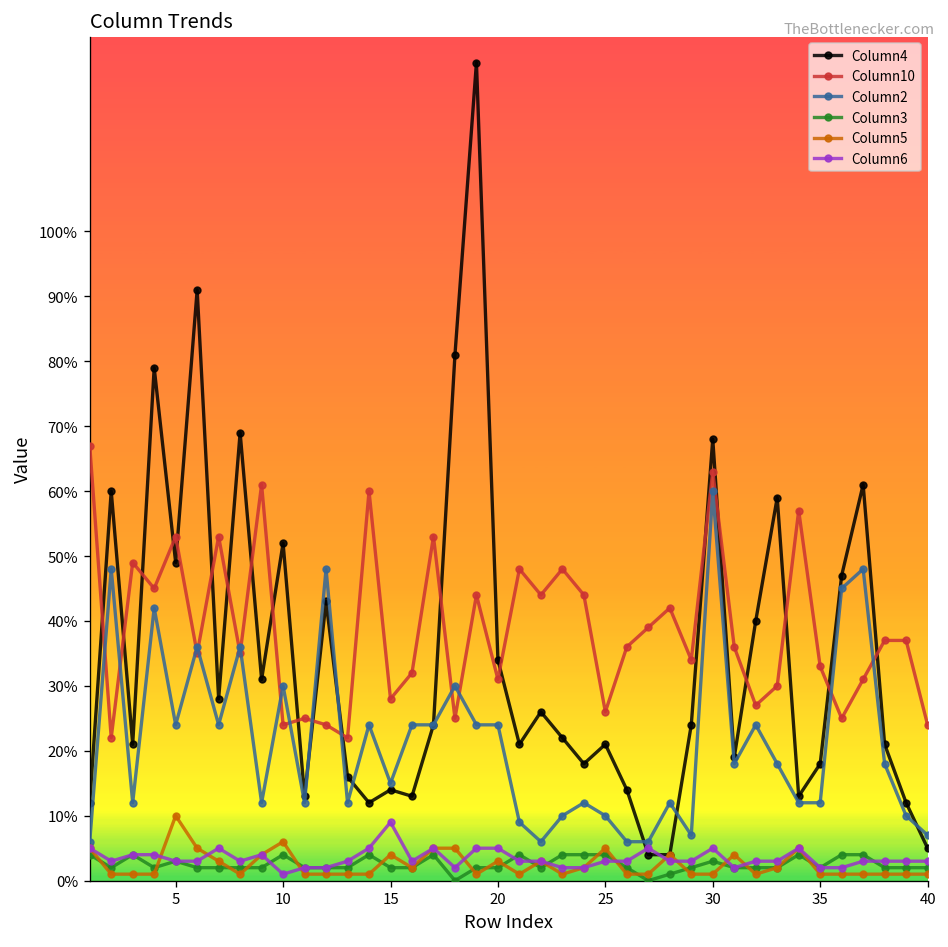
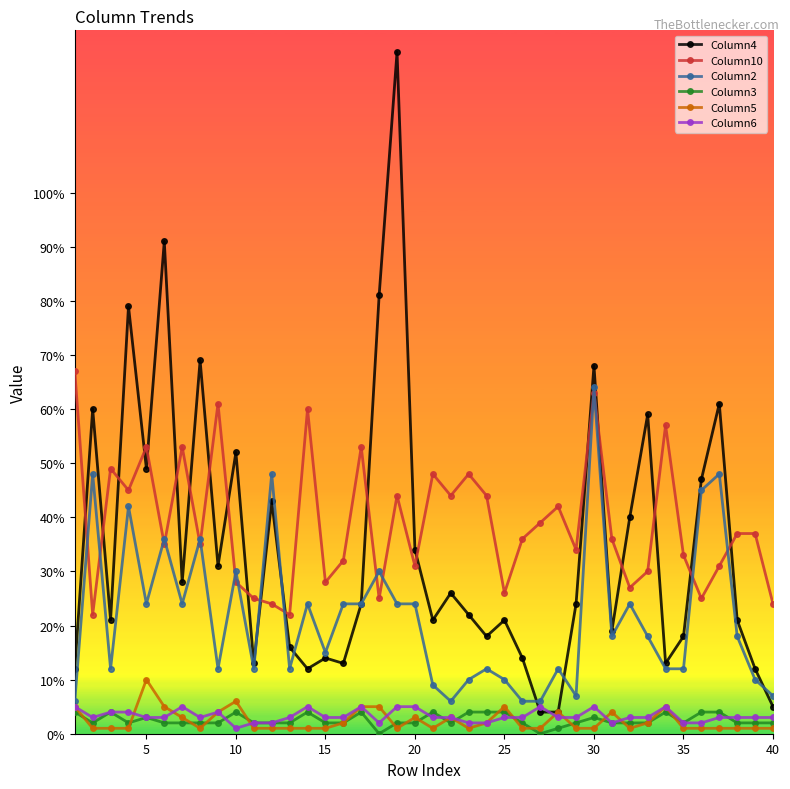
  {
    "Column4": {
      "5": "49%",
      "10": "52%",
      "15": "14%",
      "20": "34%",
      "25": "21%",
      "30": "68%",
      "35": "18%",
      "40": "5%"
    },
    "Column10": {
      "5": "53%",
-     "10": "24%",
+     "10": "28%",
      "15": "28%",
      "20": "31%",
      "25": "26%",
      "30": "63%",
      "35": "33%",
      "40": "24%"
    },
    "Column2": {
      "5": "24%",
      "10": "30%",
      "15": "15%",
      "20": "24%",
      "25": "10%",
-     "30": "60%",
+     "30": "64%",
      "35": "12%",
      "40": "7%"
    },
    "Column3": {
      "10": "4%",
      "15": "2%",
      "20": "2%",
      "25": "4%",
      "30": "3%",
      "40": "2%"
    },
    "Column5": {
      "5": "10%",
      "10": "6%",
-     "15": "4%",
+     "15": "1%",
      "20": "3%",
      "25": "5%",
      "30": "1%",
      "35": "1%",
      "40": "1%"
    },
    "Column6": {
      "10": "1%",
-     "15": "9%",
+     "15": "3%",
      "20": "5%",
      "25": "3%",
      "30": "5%",
      "40": "3%"
    }
  }
